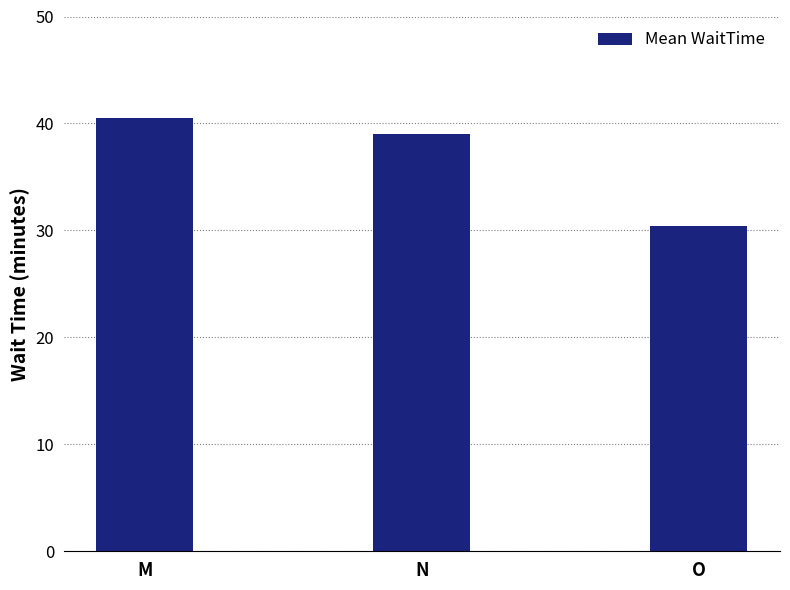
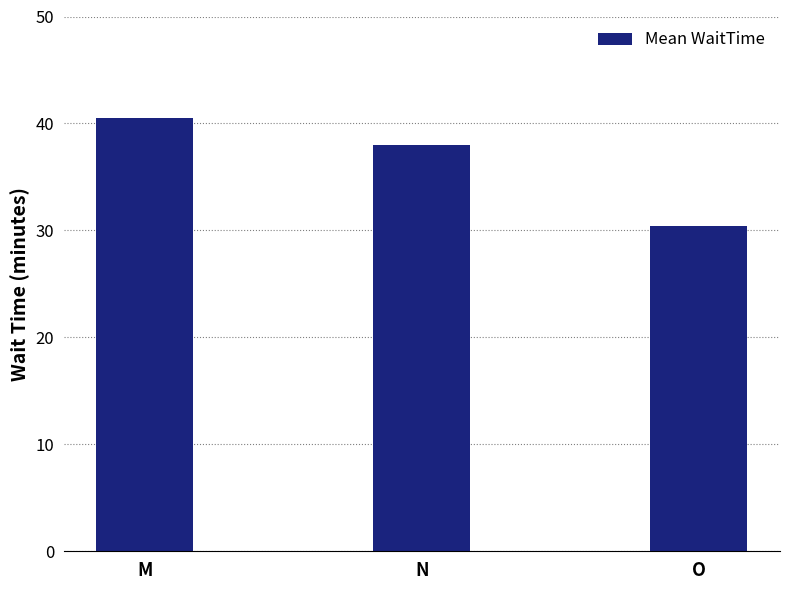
  {
    "M": 40.5,
-   "N": 39,
+   "N": 38,
    "O": 30.4
  }
